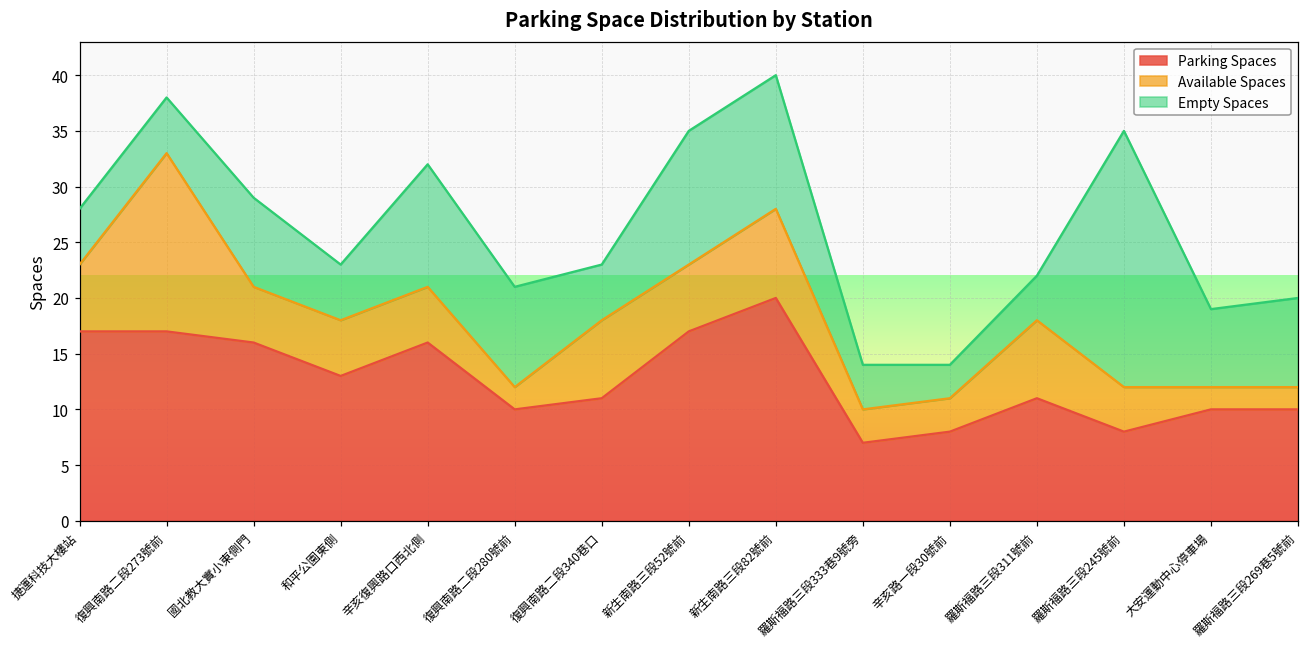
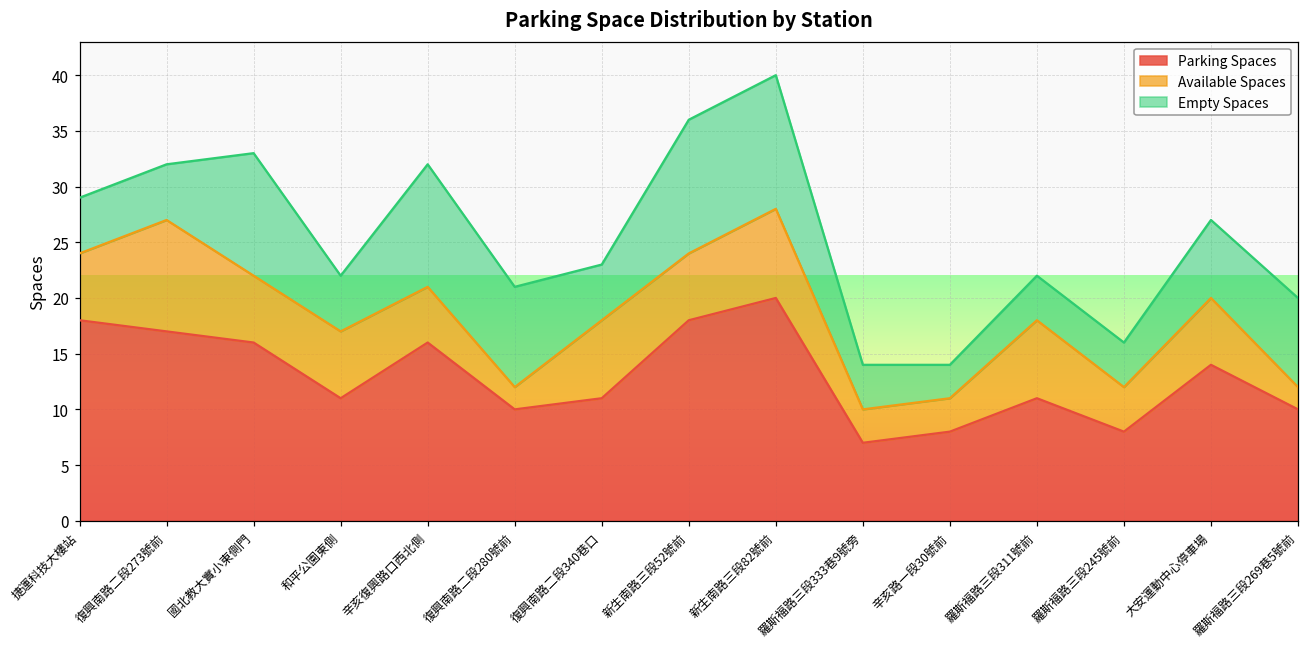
  {
    "Parking Spaces": {
-     "捷運科技大樓站": 17,
+     "捷運科技大樓站": 18,
      "復興南路二段273號前": 17,
      "國北教大實小東側門": 16,
-     "和平公園東側": 13,
+     "和平公園東側": 11,
      "辛亥復興路口西北側": 16,
      "復興南路二段280號前": 10,
      "復興南路二段340巷口": 11,
-     "新生南路三段52號前": 17,
+     "新生南路三段52號前": 18,
      "新生南路三段82號前": 20,
      "羅斯福路三段333巷9號旁": 7,
      "辛亥路一段30號前": 8,
      "羅斯福路三段311號前": 11,
      "羅斯福路三段245號前": 8,
-     "大安運動中心停車場": 10,
+     "大安運動中心停車場": 14,
      "羅斯福路三段269巷5號前": 10
    },
    "Available Spaces": {
      "捷運科技大樓站": 6,
-     "復興南路二段273號前": 16,
-     "國北教大實小東側門": 5,
-     "和平公園東側": 5,
+     "復興南路二段273號前": 10,
+     "國北教大實小東側門": 6,
+     "和平公園東側": 6,
      "辛亥復興路口西北側": 5,
      "復興南路二段280號前": 2,
      "復興南路二段340巷口": 7,
      "新生南路三段52號前": 6,
      "新生南路三段82號前": 8,
      "羅斯福路三段333巷9號旁": 3,
      "辛亥路一段30號前": 3,
      "羅斯福路三段311號前": 7,
      "羅斯福路三段245號前": 4,
-     "大安運動中心停車場": 2,
+     "大安運動中心停車場": 6,
      "羅斯福路三段269巷5號前": 2
    },
    "Empty Spaces": {
      "捷運科技大樓站": 5,
      "復興南路二段273號前": 5,
-     "國北教大實小東側門": 8,
+     "國北教大實小東側門": 11,
      "和平公園東側": 5,
      "辛亥復興路口西北側": 11,
      "復興南路二段280號前": 9,
      "復興南路二段340巷口": 5,
      "新生南路三段52號前": 12,
      "新生南路三段82號前": 12,
      "羅斯福路三段333巷9號旁": 4,
      "辛亥路一段30號前": 3,
      "羅斯福路三段311號前": 4,
-     "羅斯福路三段245號前": 23,
+     "羅斯福路三段245號前": 4,
      "大安運動中心停車場": 7,
      "羅斯福路三段269巷5號前": 8
    }
  }
